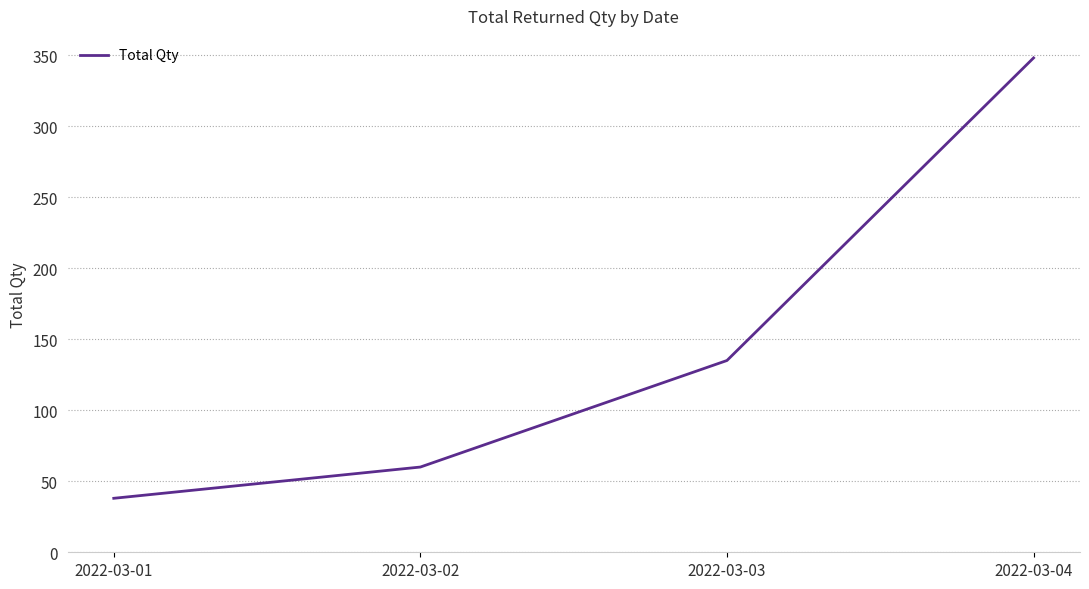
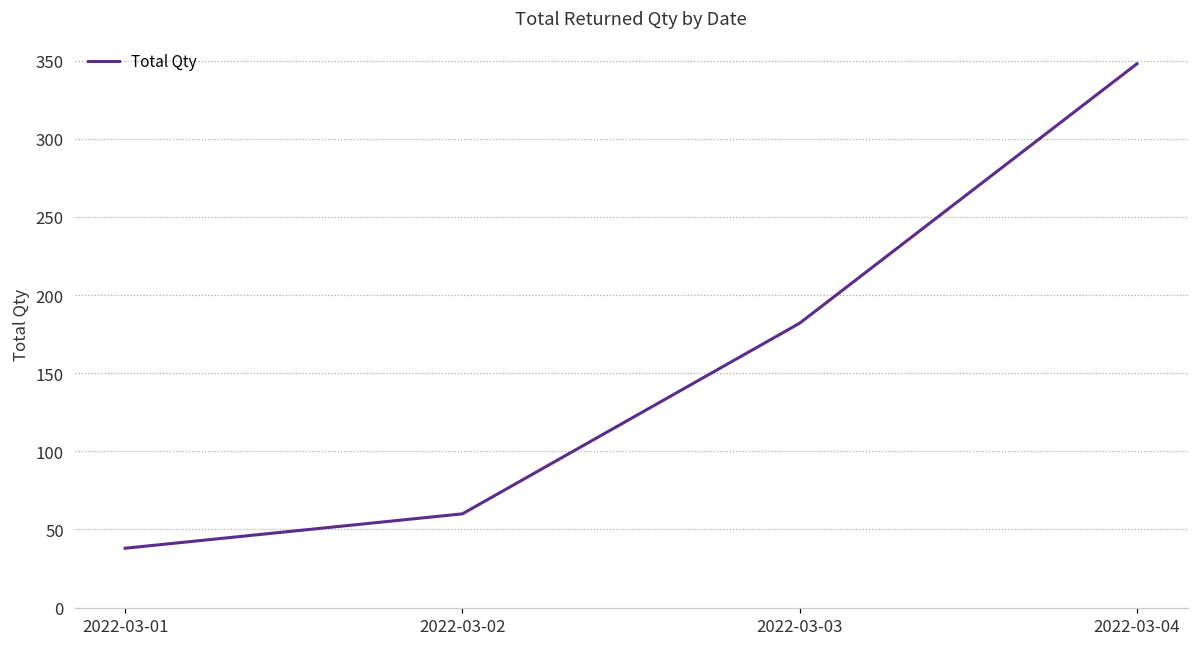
  {
    "2022-03-01": 38,
    "2022-03-02": 60,
-   "2022-03-03": 135,
+   "2022-03-03": 182,
    "2022-03-04": 348
  }
